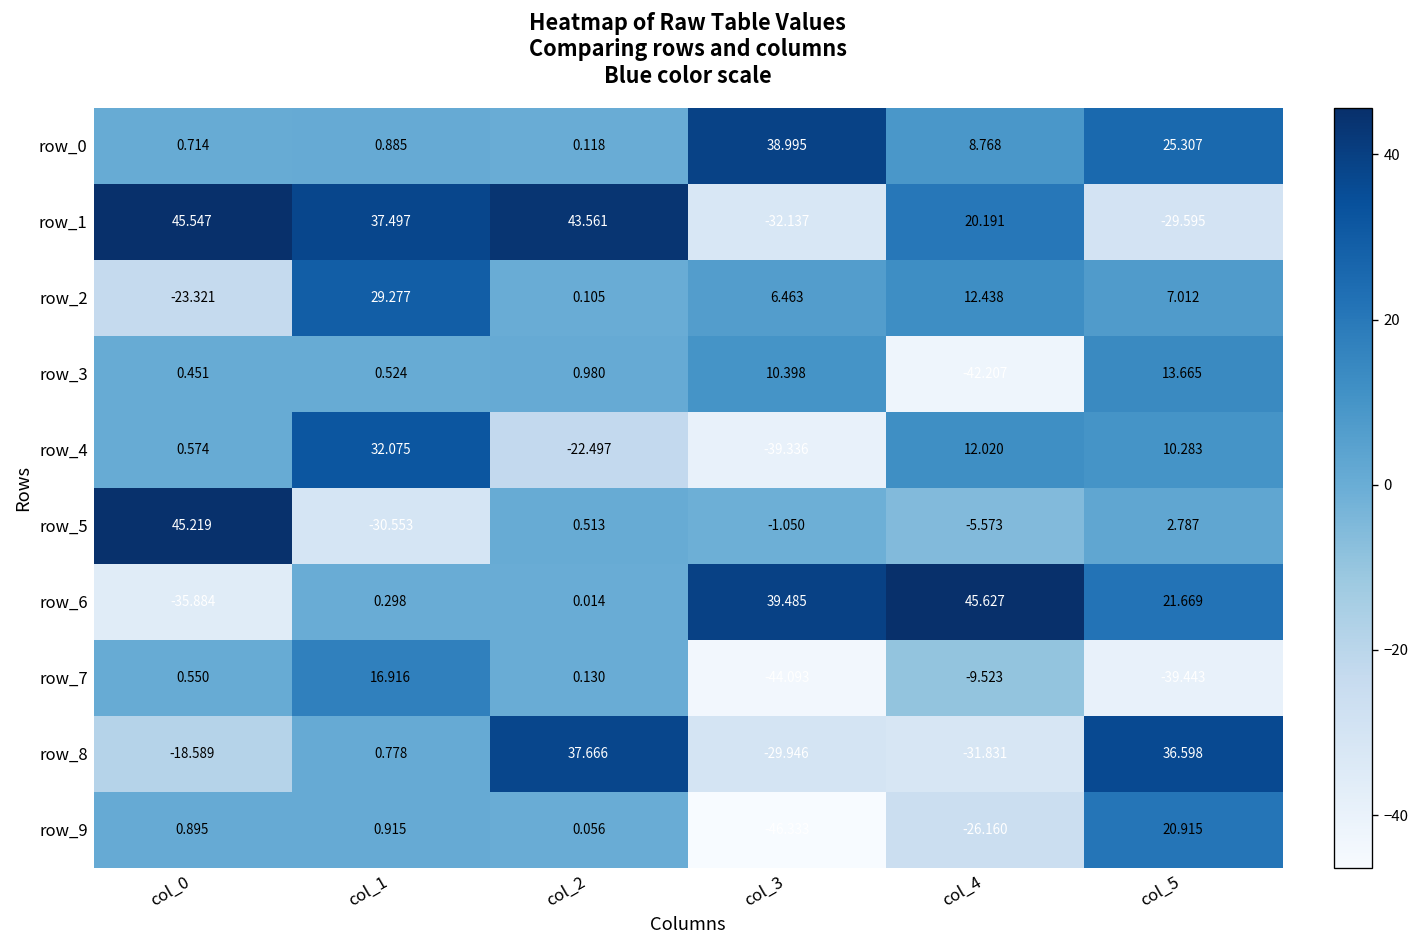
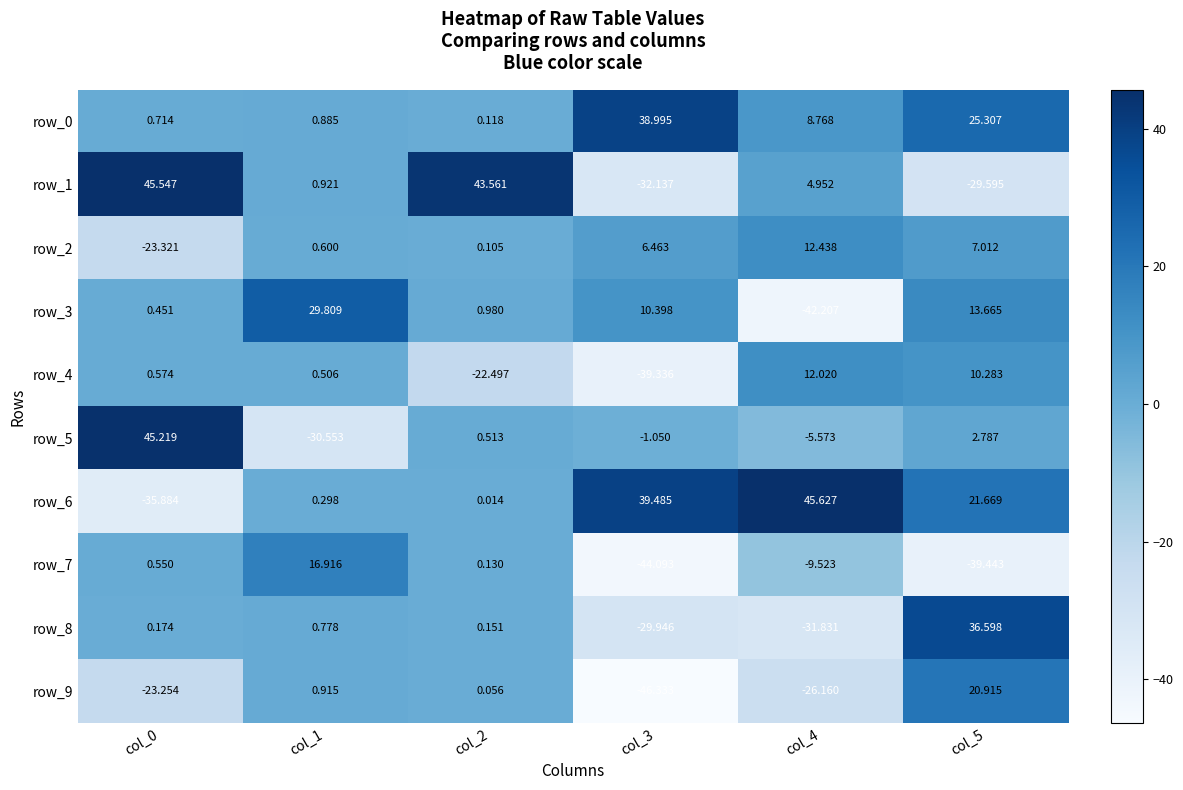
  {
    "row_0": {
      "col_0": 0.714,
      "col_1": 0.885,
      "col_2": 0.118,
      "col_3": 38.995,
      "col_4": 8.768,
      "col_5": 25.307
    },
    "row_1": {
      "col_0": 45.547,
-     "col_1": 37.497,
+     "col_1": 0.921,
      "col_2": 43.561,
-     "col_4": 20.191
+     "col_4": 4.952
    },
    "row_2": {
      "col_0": -23.321,
-     "col_1": 29.277,
+     "col_1": 0.600,
      "col_2": 0.105,
      "col_3": 6.463,
      "col_4": 12.438,
      "col_5": 7.012
    },
    "row_3": {
      "col_0": 0.451,
-     "col_1": 0.524,
+     "col_1": 29.809,
      "col_2": 0.980,
      "col_3": 10.398,
      "col_5": 13.665
    },
    "row_4": {
      "col_0": 0.574,
-     "col_1": 32.075,
+     "col_1": 0.506,
      "col_2": -22.497,
      "col_4": 12.020,
      "col_5": 10.283
    },
    "row_5": {
      "col_0": 45.219,
      "col_2": 0.513,
      "col_3": -1.050,
      "col_4": -5.573,
      "col_5": 2.787
    },
    "row_6": {
      "col_1": 0.298,
      "col_2": 0.014,
      "col_3": 39.485,
      "col_4": 45.627,
      "col_5": 21.669
    },
    "row_7": {
      "col_0": 0.550,
      "col_1": 16.916,
      "col_2": 0.130,
      "col_4": -9.523
    },
    "row_8": {
-     "col_0": -18.589,
+     "col_0": 0.174,
      "col_1": 0.778,
-     "col_2": 37.666,
+     "col_2": 0.151,
      "col_5": 36.598
    },
    "row_9": {
-     "col_0": 0.895,
+     "col_0": -23.254,
      "col_1": 0.915,
      "col_2": 0.056,
      "col_4": -26.160,
      "col_5": 20.915
    }
  }
